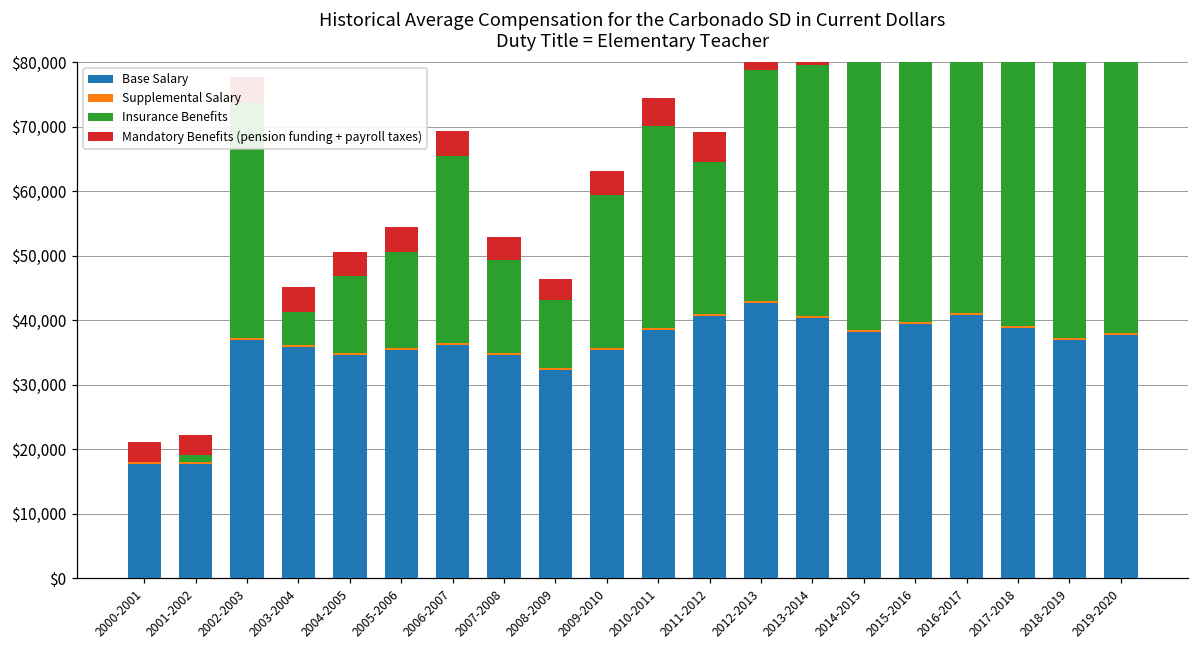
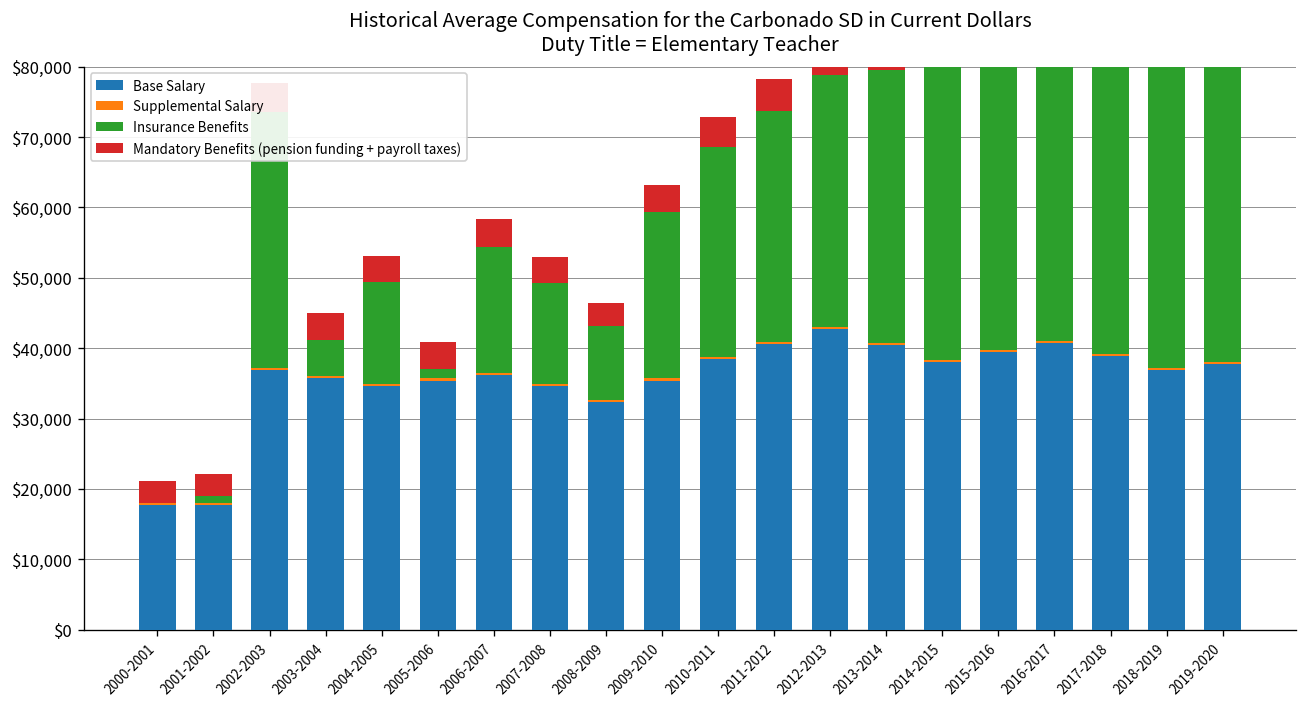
  {
    "Base Salary": {
      "2000-2001": "$18,000",
      "2001-2002": "$18,000",
      "2002-2003": "$37,000",
      "2003-2004": "$36,000",
      "2004-2005": "$35,000",
      "2005-2006": "$35,000",
      "2006-2007": "$36,000",
      "2007-2008": "$35,000",
      "2008-2009": "$32,000",
      "2009-2010": "$35,000",
      "2010-2011": "$38,000",
      "2011-2012": "$41,000",
      "2012-2013": "$43,000",
      "2013-2014": "$40,000",
      "2014-2015": "$38,000",
      "2015-2016": "$39,000",
      "2016-2017": "$41,000",
      "2017-2018": "$39,000",
      "2018-2019": "$37,000",
      "2019-2020": "$38,000"
    },
    "Insurance Benefits": {
      "2000-2001": "$0",
      "2001-2002": "$1,000",
      "2003-2004": "$5,000",
-     "2004-2005": "$12,000",
-     "2005-2006": "$15,000",
-     "2006-2007": "$29,000",
+     "2004-2005": "$14,000",
+     "2005-2006": "$1,000",
+     "2006-2007": "$18,000",
      "2007-2008": "$14,000",
      "2008-2009": "$10,000",
      "2009-2010": "$24,000",
-     "2010-2011": "$31,000",
-     "2011-2012": "$24,000",
+     "2010-2011": "$30,000",
+     "2011-2012": "$33,000",
      "2012-2013": "$36,000",
      "2013-2014": "$39,000",
      "2014-2015": "$42,000"
    },
    "Mandatory Benefits (pension funding + payroll taxes)": {
      "2000-2001": "$3,000",
      "2001-2002": "$3,000",
      "2003-2004": "$4,000",
      "2004-2005": "$4,000",
      "2005-2006": "$4,000",
      "2006-2007": "$4,000",
      "2007-2008": "$4,000",
      "2008-2009": "$3,000",
      "2009-2010": "$4,000",
      "2010-2011": "$4,000",
      "2011-2012": "$5,000"
    }
  }
